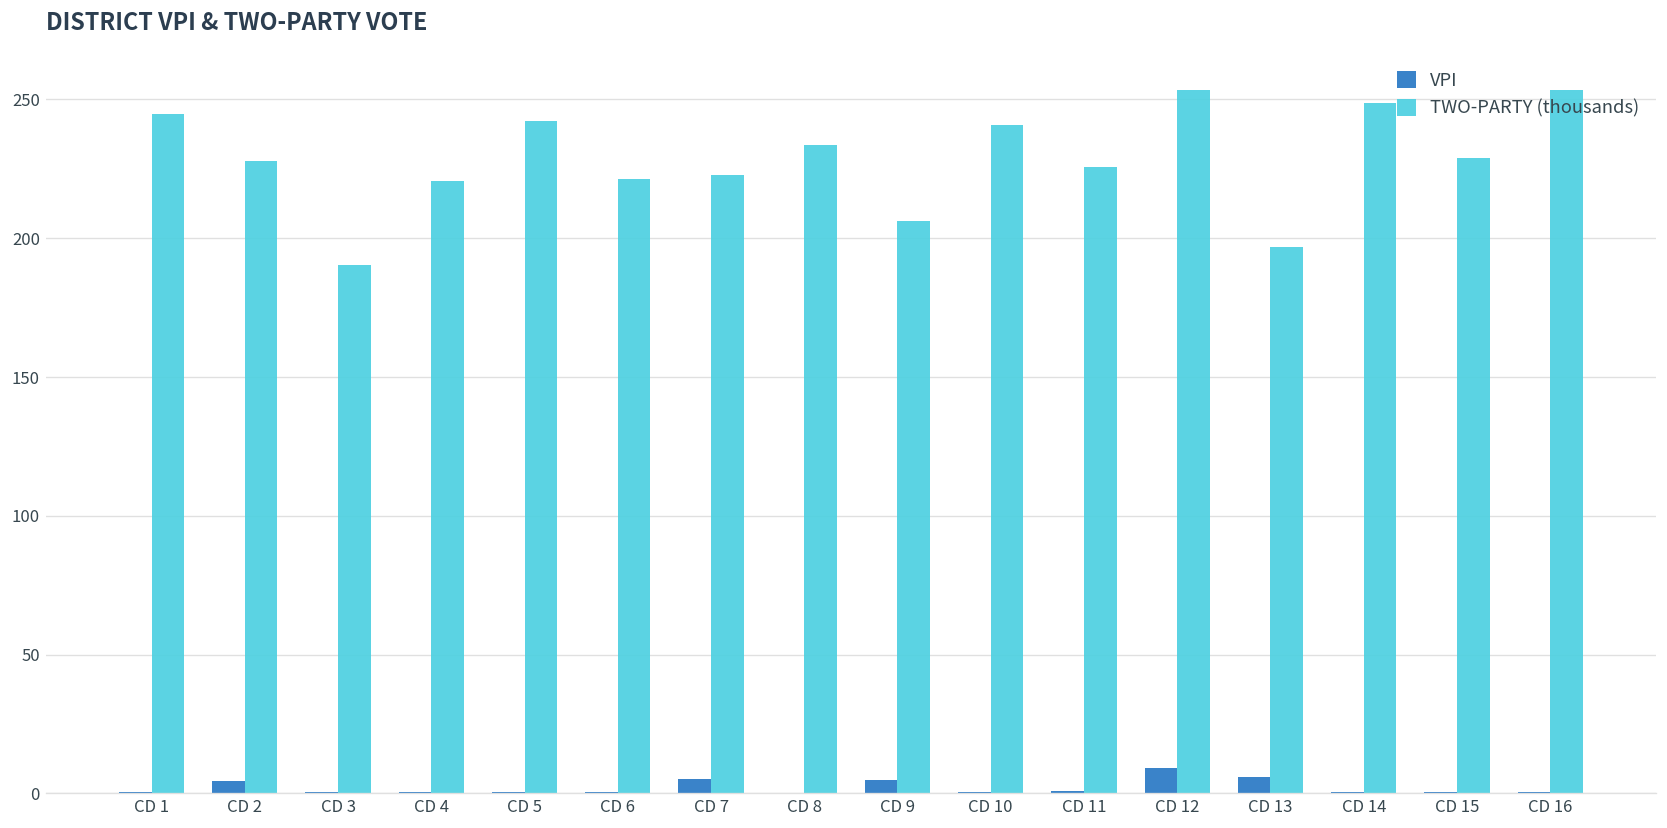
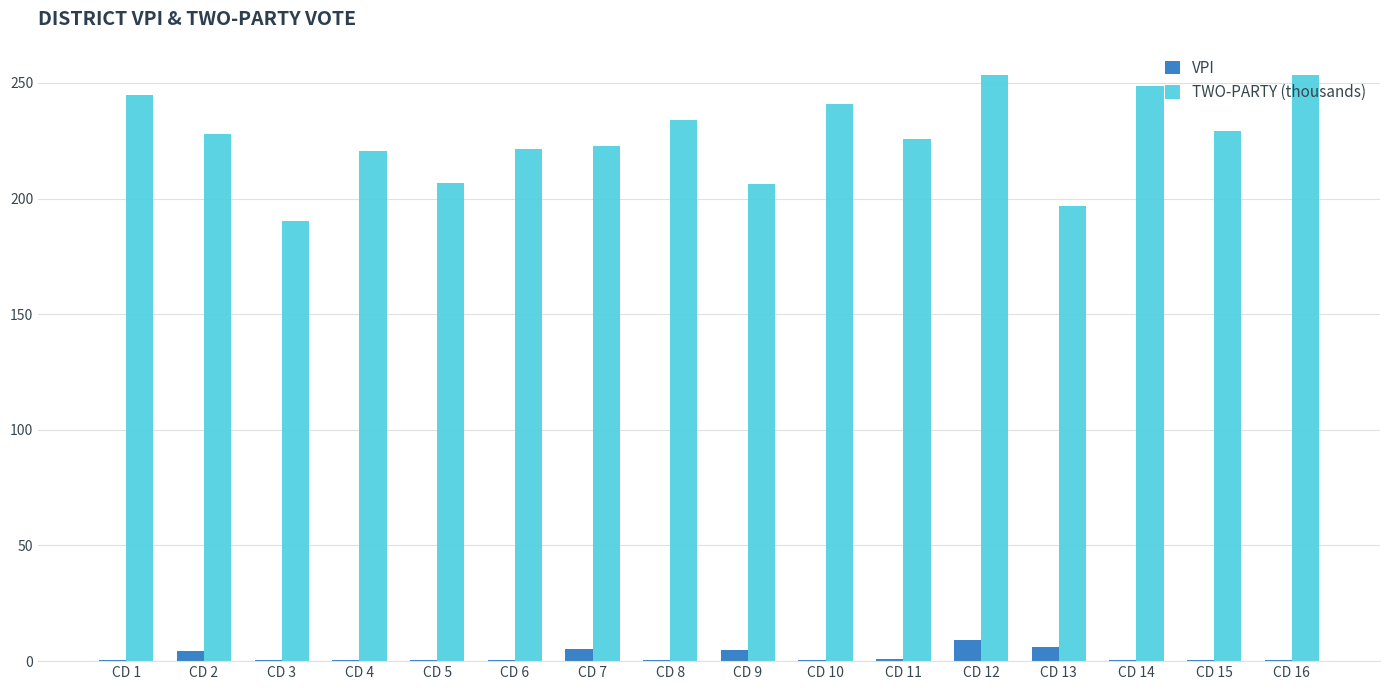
  {
    "VPI": {
      "CD 2": 4,
      "CD 7": 5,
      "CD 9": 5,
      "CD 12": 9,
      "CD 13": 6
    },
    "TWO-PARTY (thousands)": {
      "CD 1": 245,
      "CD 2": 228,
      "CD 3": 190,
      "CD 4": 221,
-     "CD 5": 242,
+     "CD 5": 207,
      "CD 6": 221,
      "CD 7": 223,
      "CD 8": 234,
      "CD 9": 206,
      "CD 10": 241,
      "CD 11": 226,
      "CD 12": 253,
      "CD 13": 197,
      "CD 14": 249,
      "CD 15": 229,
      "CD 16": 253
    }
  }
